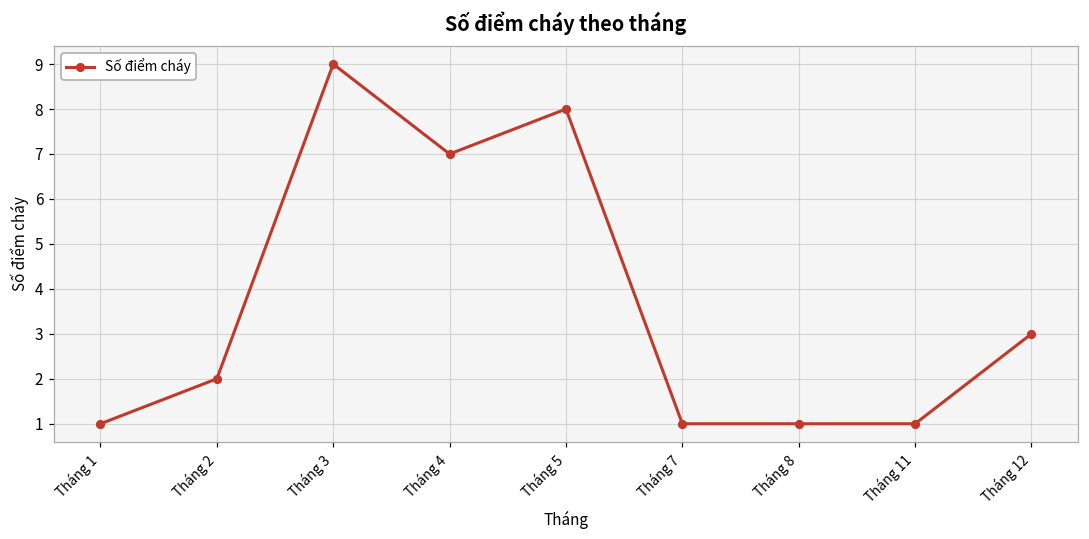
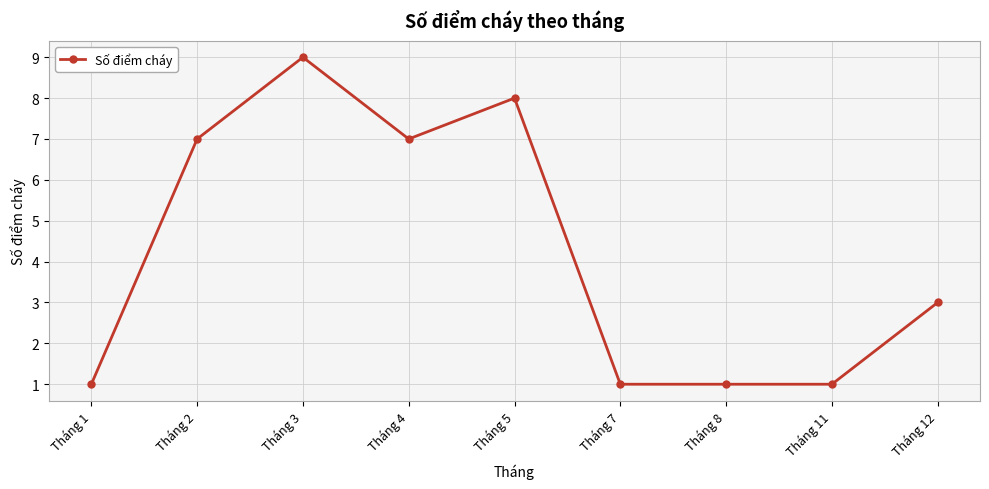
  {
    "Tháng 1": 1,
-   "Tháng 2": 2,
+   "Tháng 2": 7,
    "Tháng 3": 9,
    "Tháng 4": 7,
    "Tháng 5": 8,
    "Tháng 7": 1,
    "Tháng 8": 1,
    "Tháng 11": 1,
    "Tháng 12": 3
  }
